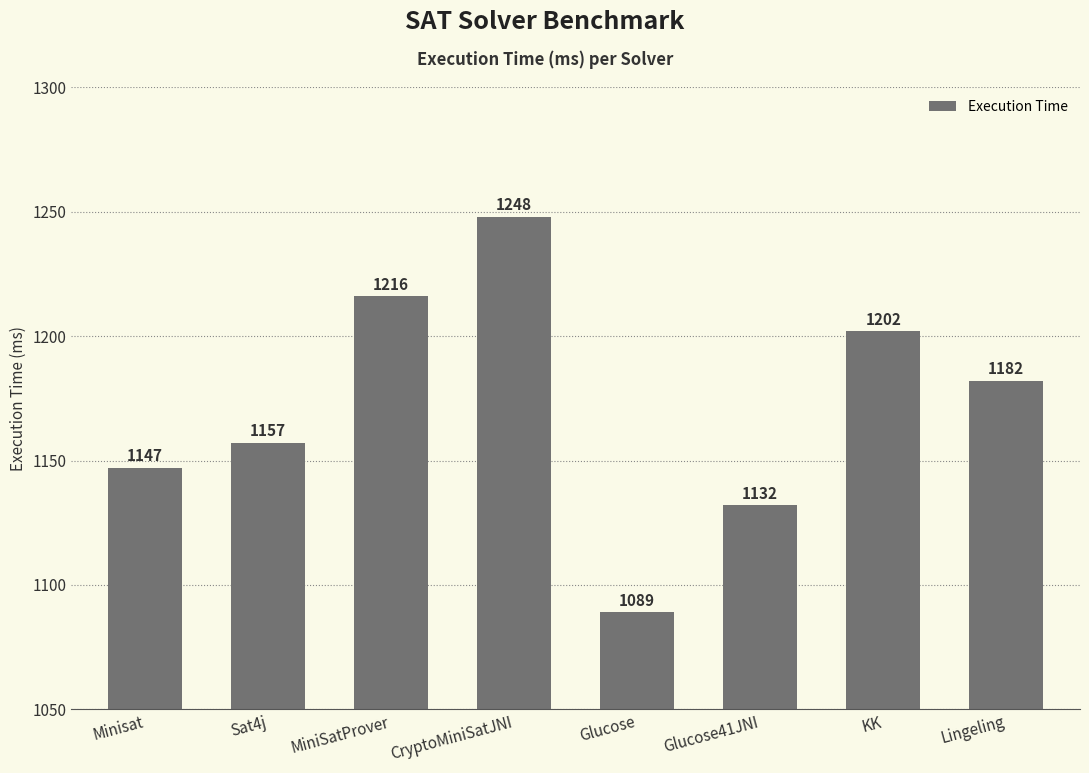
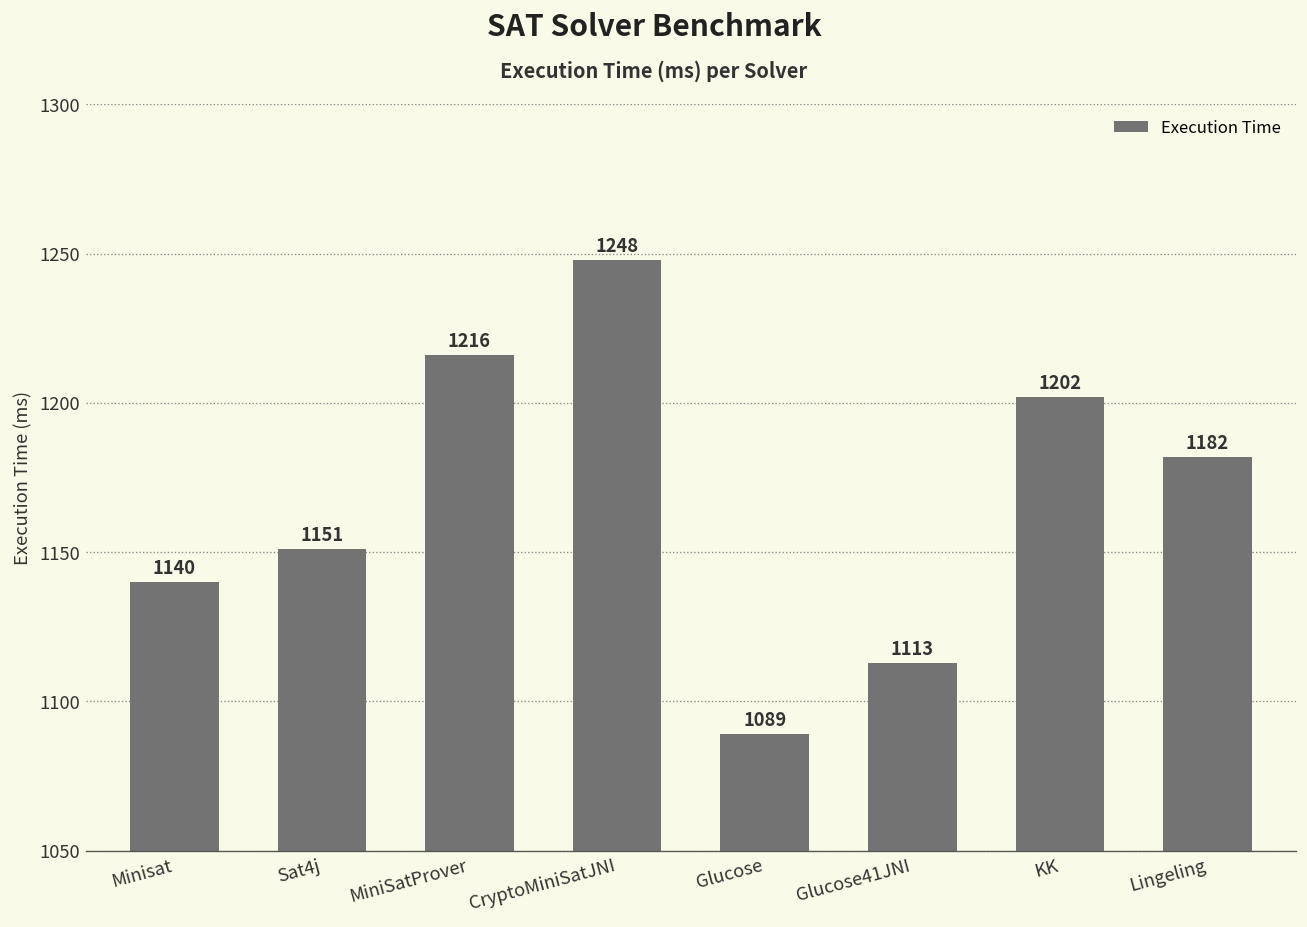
  {
-   "Minisat": 1147,
-   "Sat4j": 1157,
+   "Minisat": 1140,
+   "Sat4j": 1151,
    "MiniSatProver": 1216,
    "CryptoMiniSatJNI": 1248,
    "Glucose": 1089,
-   "Glucose41JNI": 1132,
+   "Glucose41JNI": 1113,
    "KK": 1202,
    "Lingeling": 1182
  }
